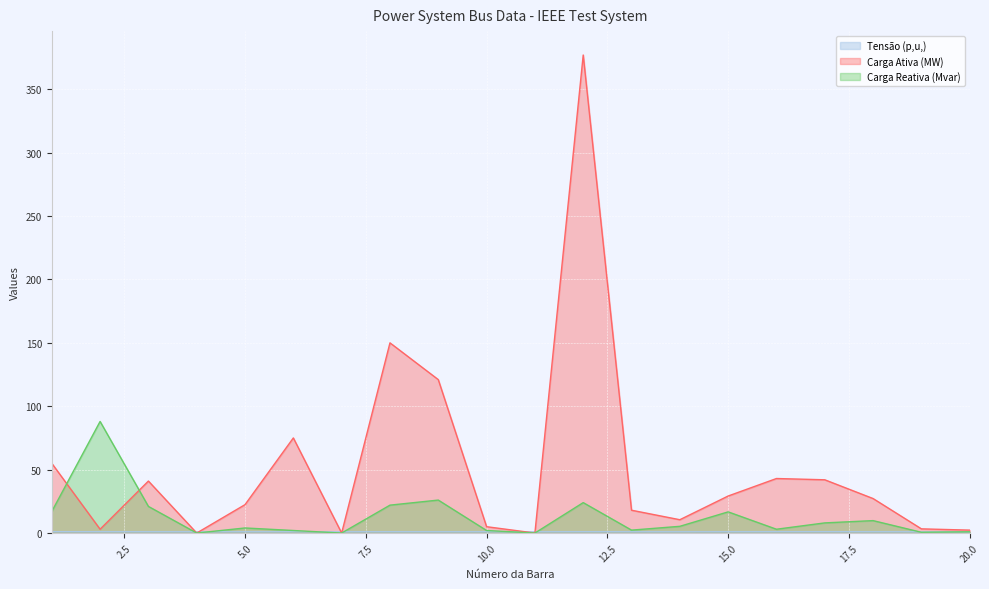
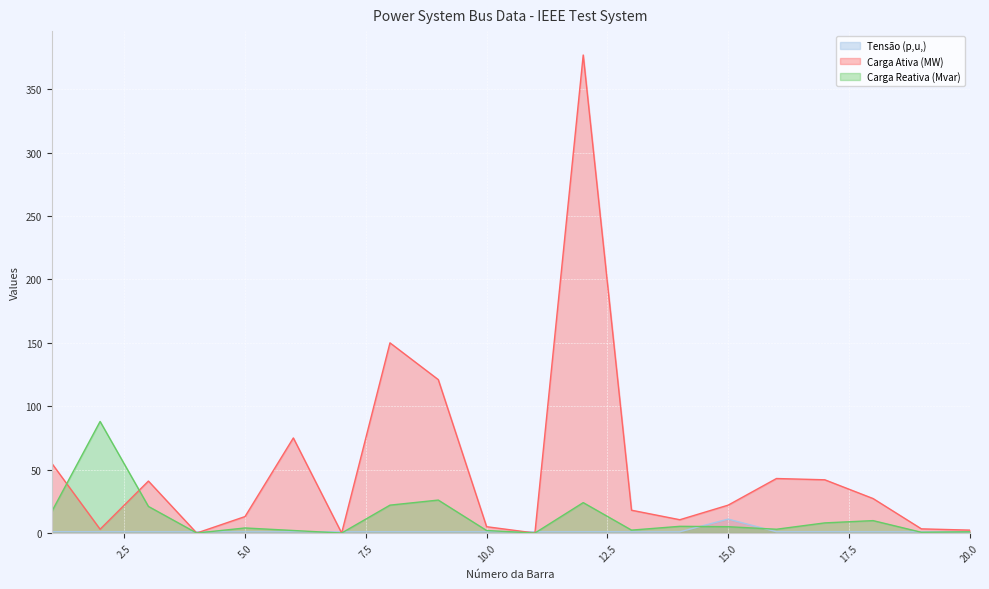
  {
    "Tensão (p,u,)": {
      "5.0": 1,
-     "15.0": 1
+     "15.0": 11
    },
    "Carga Ativa (MW)": {
-     "5.0": 22,
+     "5.0": 13,
      "10.0": 5,
-     "15.0": 29
+     "15.0": 22
    },
    "Carga Reativa (Mvar)": {
      "5.0": 4,
-     "15.0": 17
+     "15.0": 5
    }
  }
